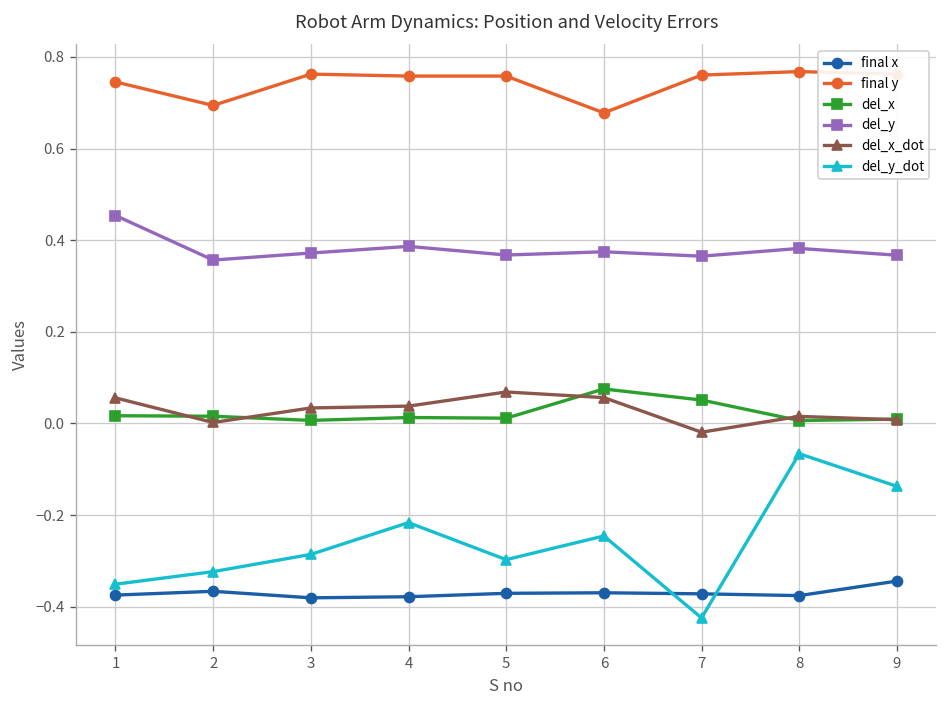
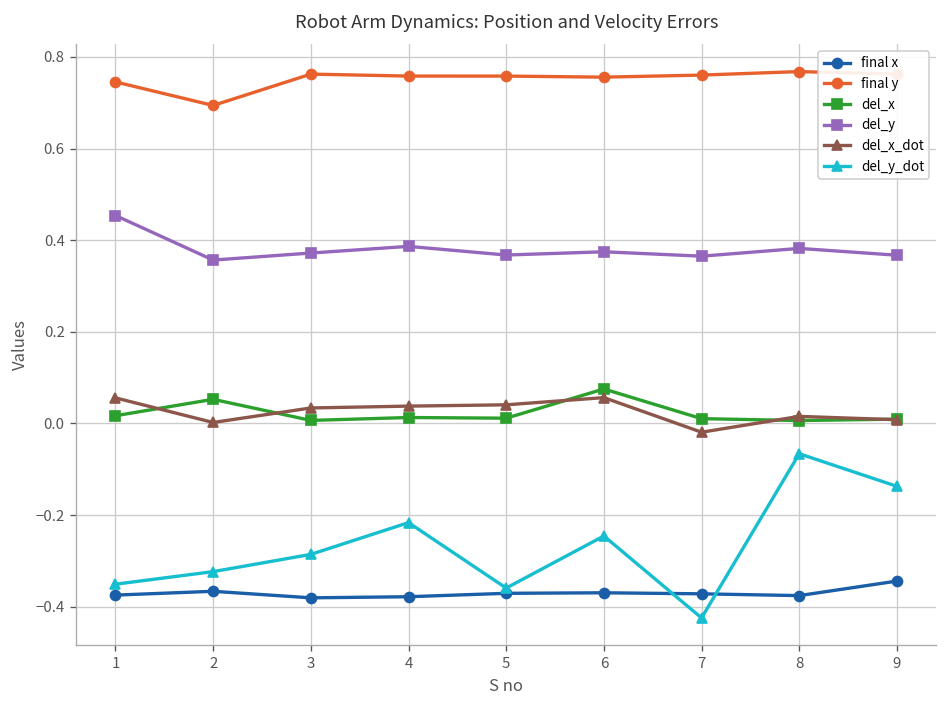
  {
    "final x": {
      "1": -0.37,
      "2": -0.37,
      "3": -0.38,
      "4": -0.38,
      "5": -0.37,
      "6": -0.37,
      "7": -0.37,
      "8": -0.38,
      "9": -0.34
    },
    "final y": {
      "1": 0.75,
      "2": 0.69,
      "3": 0.76,
      "4": 0.76,
      "5": 0.76,
-     "6": 0.68,
+     "6": 0.76,
      "7": 0.76,
      "8": 0.77
    },
    "del_x": {
      "1": 0.02,
-     "2": 0.02,
+     "2": 0.05,
      "3": 0.01,
      "4": 0.01,
      "5": 0.01,
      "6": 0.08,
-     "7": 0.05,
+     "7": 0.01,
      "8": 0.01
    },
    "del_y": {
      "1": 0.45,
      "2": 0.36,
      "3": 0.37,
      "4": 0.39,
      "5": 0.37,
      "6": 0.37,
      "7": 0.37,
      "8": 0.38,
      "9": 0.37
    },
    "del_x_dot": {
      "1": 0.06,
      "2": 0.00,
      "3": 0.03,
      "4": 0.04,
-     "5": 0.07,
+     "5": 0.04,
      "6": 0.06,
      "7": -0.02,
      "8": 0.02
    },
    "del_y_dot": {
      "1": -0.35,
      "2": -0.32,
      "3": -0.29,
      "4": -0.22,
-     "5": -0.30,
+     "5": -0.36,
      "6": -0.25,
      "7": -0.42,
      "8": -0.07,
      "9": -0.14
    }
  }
